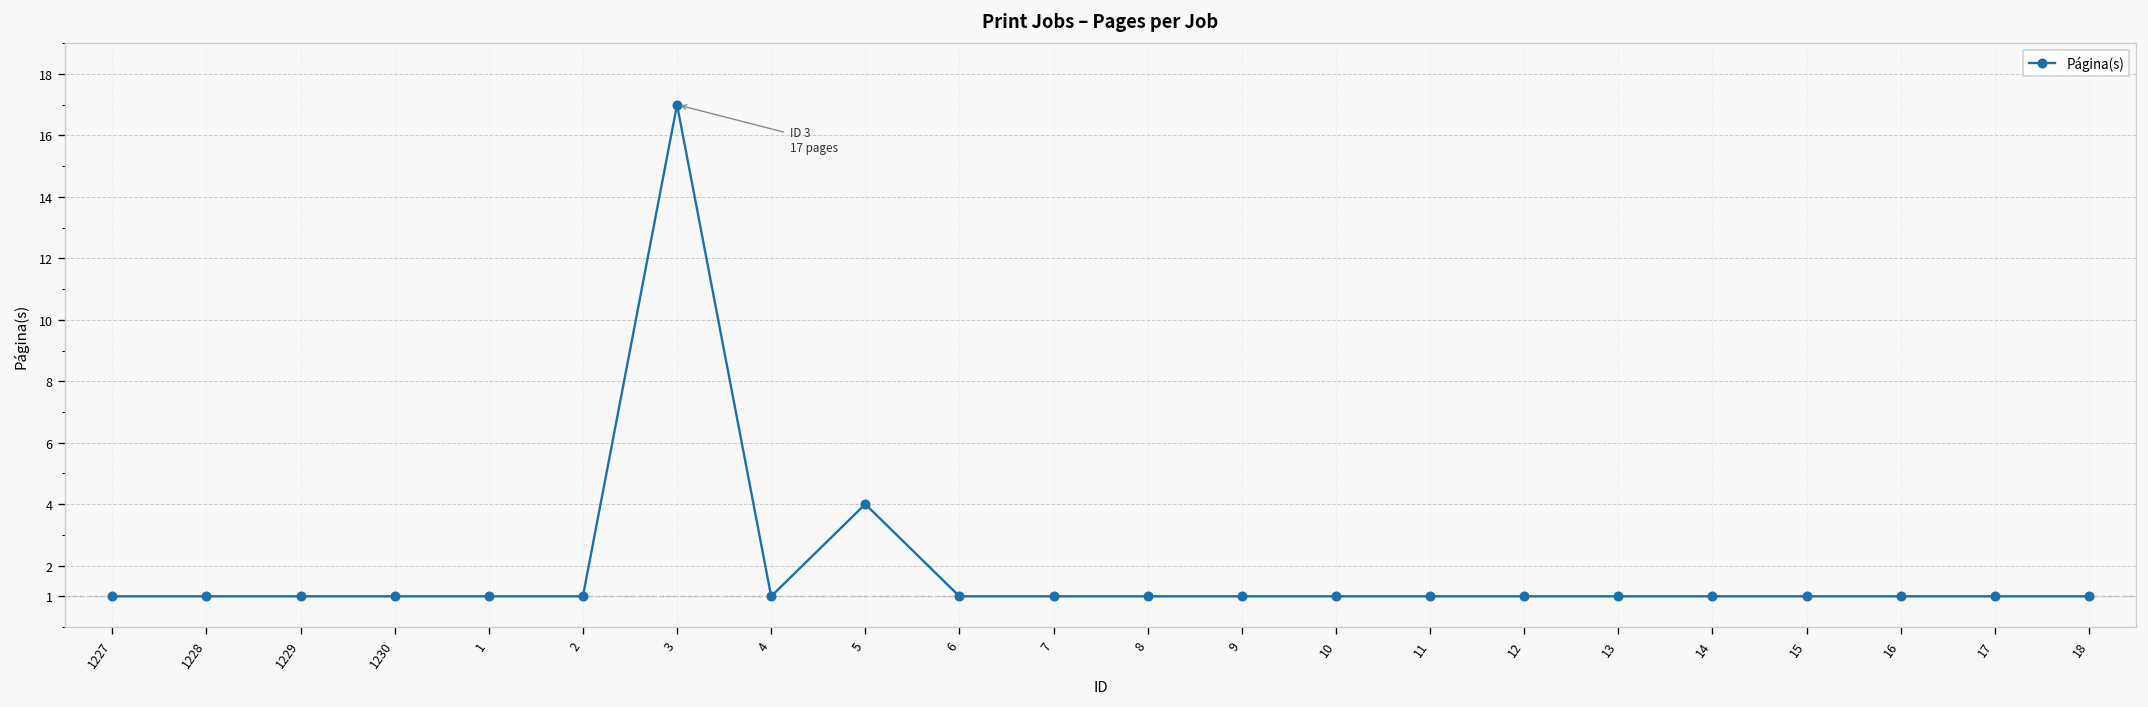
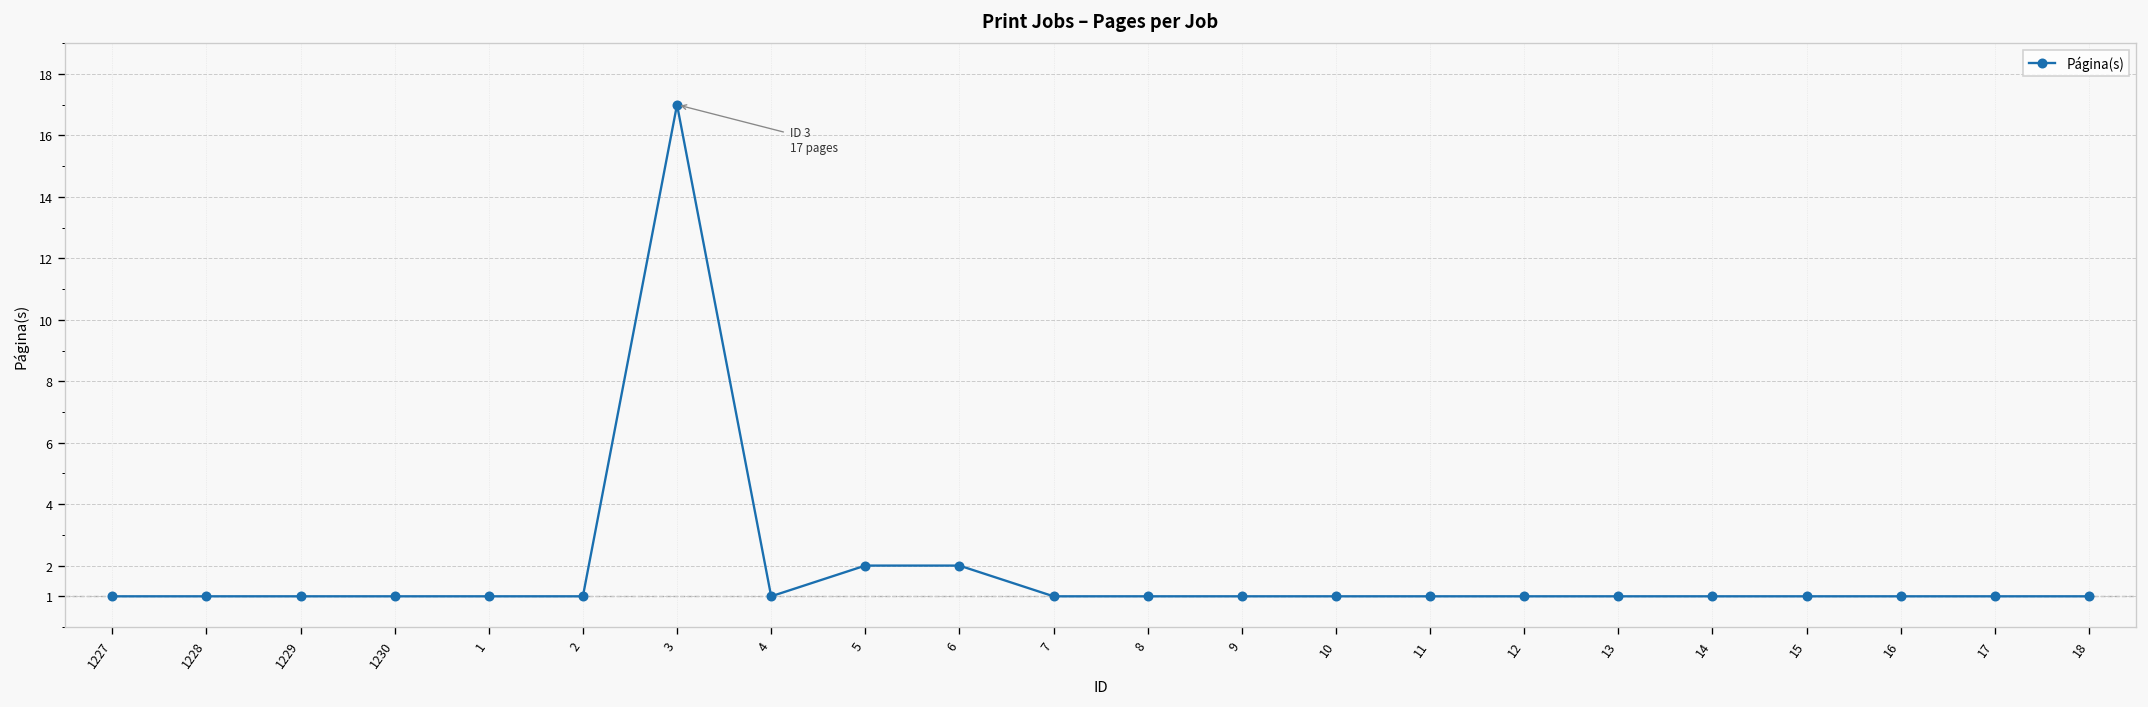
  {
    "1227": 1,
    "1228": 1,
    "1229": 1,
    "1230": 1,
    "1": 1,
    "2": 1,
    "4": 1,
-   "5": 4,
-   "6": 1,
+   "5": 2,
+   "6": 2,
    "7": 1,
    "8": 1,
    "9": 1,
    "10": 1,
    "11": 1,
    "12": 1,
    "13": 1,
    "14": 1,
    "15": 1,
    "16": 1,
    "17": 1,
    "18": 1
  }
